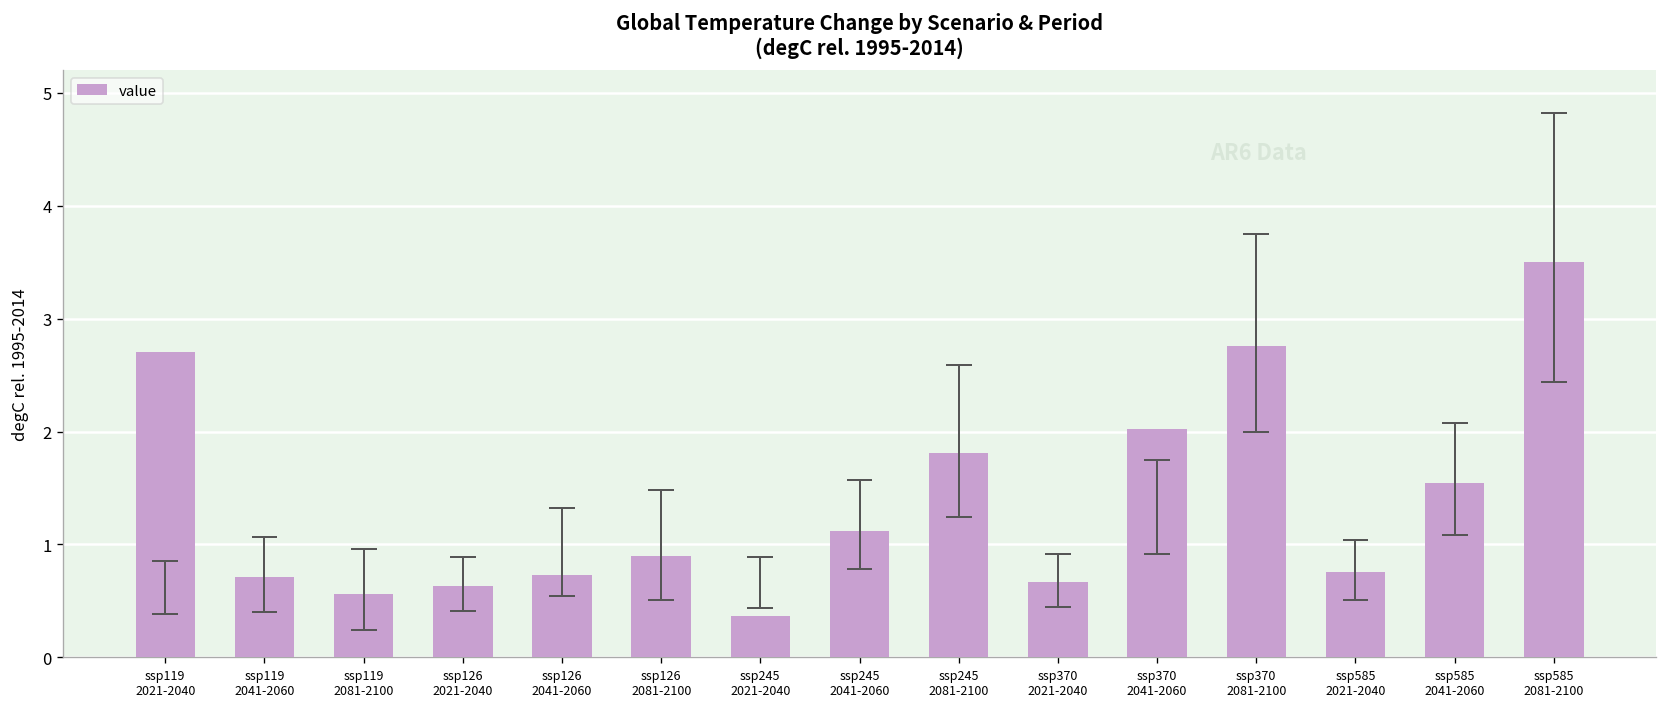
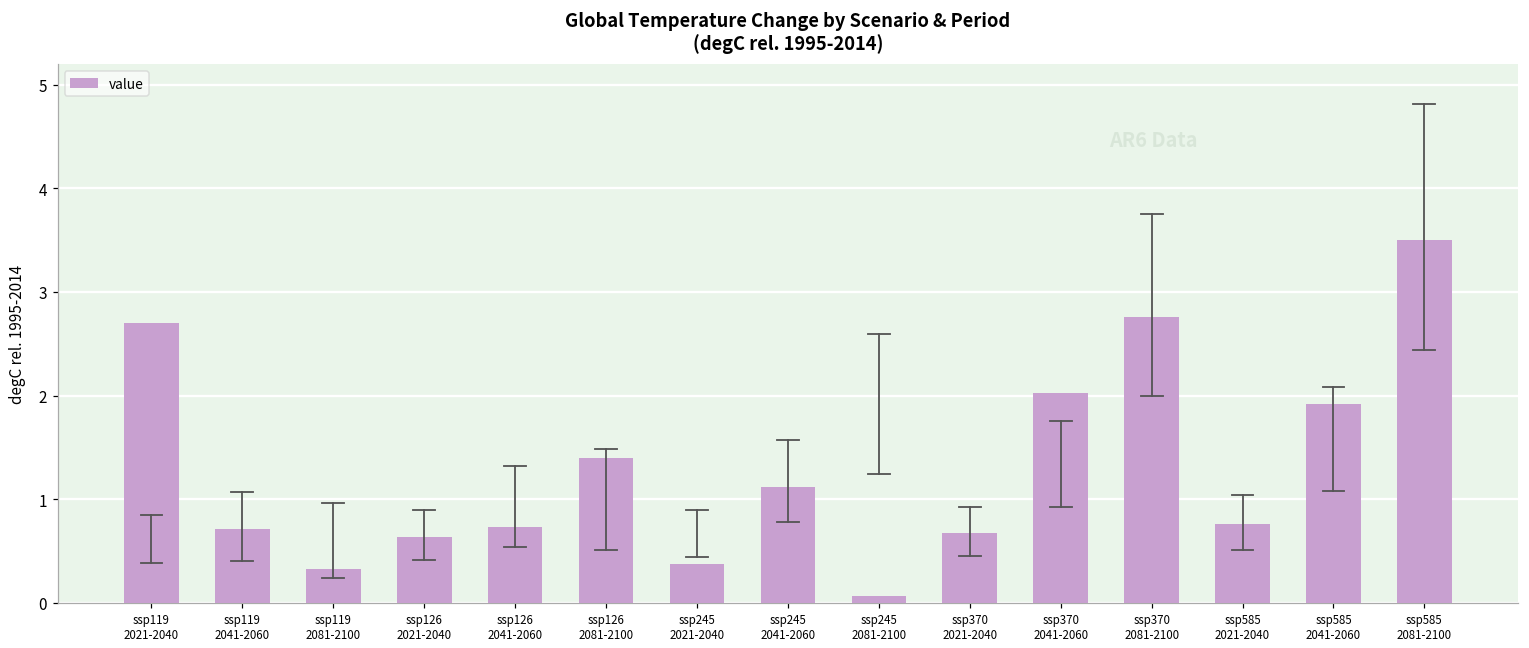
  {
    "value": {
      "ssp119 2021-2040": 2.7,
      "ssp119 2041-2060": 0.7,
-     "ssp119 2081-2100": 0.6,
+     "ssp119 2081-2100": 0.3,
      "ssp126 2021-2040": 0.6,
      "ssp126 2041-2060": 0.7,
-     "ssp126 2081-2100": 0.9,
+     "ssp126 2081-2100": 1.4,
      "ssp245 2021-2040": 0.4,
      "ssp245 2041-2060": 1.1,
-     "ssp245 2081-2100": 1.8,
+     "ssp245 2081-2100": 0.1,
      "ssp370 2021-2040": 0.7,
      "ssp370 2041-2060": 2.0,
      "ssp370 2081-2100": 2.8,
      "ssp585 2021-2040": 0.8,
-     "ssp585 2041-2060": 1.5,
+     "ssp585 2041-2060": 1.9,
      "ssp585 2081-2100": 3.5
    }
  }
